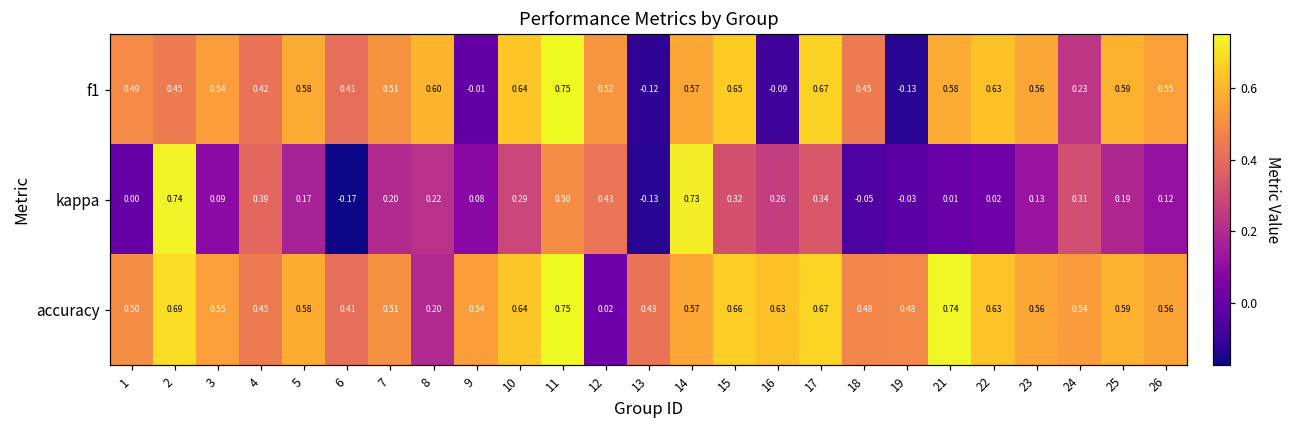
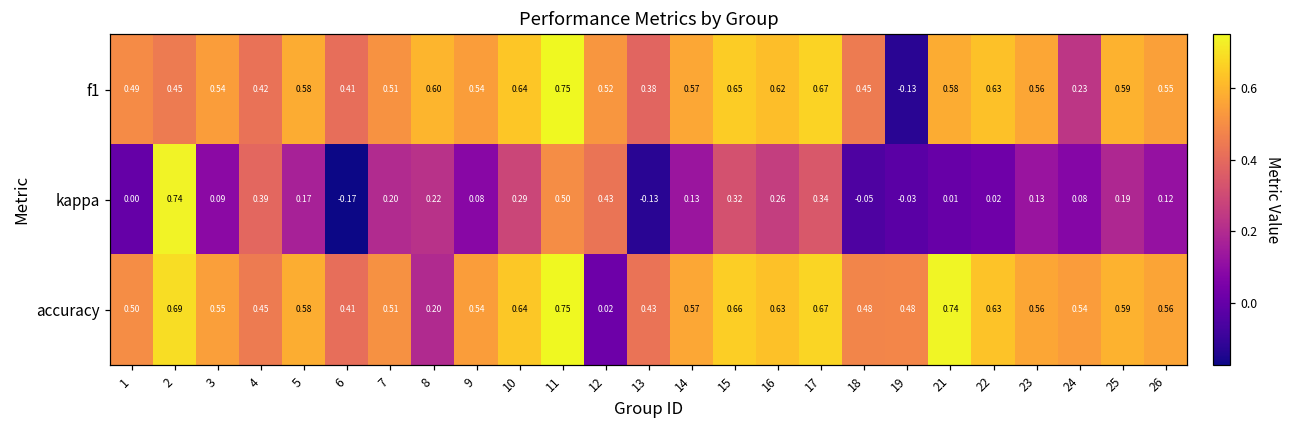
  {
    "f1": {
      "1": 0.49,
      "2": 0.45,
      "3": 0.54,
      "4": 0.42,
      "5": 0.58,
      "6": 0.41,
      "7": 0.51,
      "8": 0.60,
-     "9": -0.01,
+     "9": 0.54,
      "10": 0.64,
      "11": 0.75,
      "12": 0.52,
-     "13": -0.12,
+     "13": 0.38,
      "14": 0.57,
      "15": 0.65,
-     "16": -0.09,
+     "16": 0.62,
      "17": 0.67,
      "18": 0.45,
      "19": -0.13,
      "21": 0.58,
      "22": 0.63,
      "23": 0.56,
      "24": 0.23,
      "25": 0.59,
      "26": 0.55
    },
    "kappa": {
      "1": 0.00,
      "2": 0.74,
      "3": 0.09,
      "4": 0.39,
      "5": 0.17,
      "6": -0.17,
      "7": 0.20,
      "8": 0.22,
      "9": 0.08,
      "10": 0.29,
      "11": 0.50,
      "12": 0.43,
      "13": -0.13,
-     "14": 0.73,
+     "14": 0.13,
      "15": 0.32,
      "16": 0.26,
      "17": 0.34,
      "18": -0.05,
      "19": -0.03,
      "21": 0.01,
      "22": 0.02,
      "23": 0.13,
-     "24": 0.31,
+     "24": 0.08,
      "25": 0.19,
      "26": 0.12
    },
    "accuracy": {
      "1": 0.50,
      "2": 0.69,
      "3": 0.55,
      "4": 0.45,
      "5": 0.58,
      "6": 0.41,
      "7": 0.51,
      "8": 0.20,
      "9": 0.54,
      "10": 0.64,
      "11": 0.75,
      "12": 0.02,
      "13": 0.43,
      "14": 0.57,
      "15": 0.66,
      "16": 0.63,
      "17": 0.67,
      "18": 0.48,
      "19": 0.48,
      "21": 0.74,
      "22": 0.63,
      "23": 0.56,
      "24": 0.54,
      "25": 0.59,
      "26": 0.56
    }
  }
